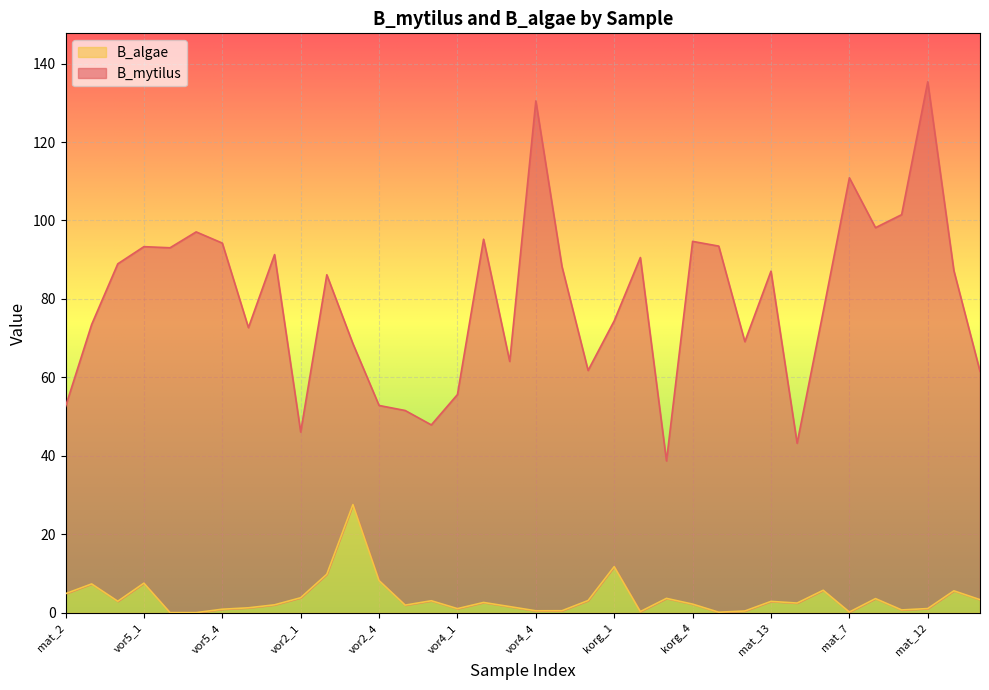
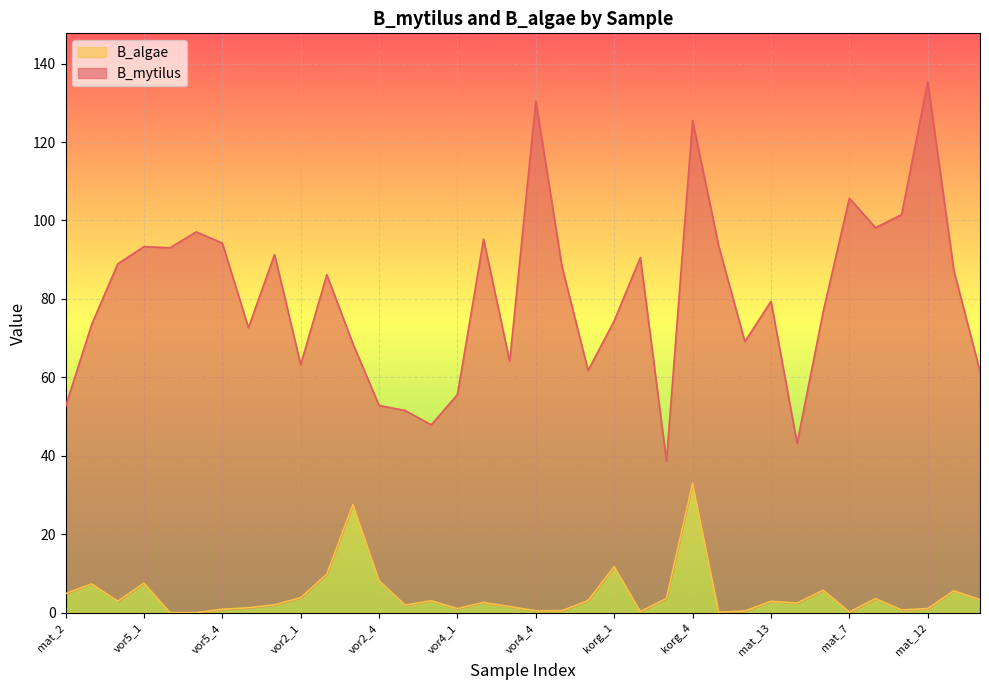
  {
    "B_algae": {
      "mat_2": 5,
      "vor5_1": 8,
      "vor5_4": 1,
      "vor2_1": 4,
      "vor2_4": 8,
      "vor4_1": 1,
      "vor4_4": 1,
      "korg_1": 12,
-     "korg_4": 2,
+     "korg_4": 33,
      "mat_13": 3,
      "mat_7": 0,
      "mat_12": 1
    },
    "B_mytilus": {
      "mat_2": 48,
      "vor5_1": 86,
      "vor5_4": 93,
-     "vor2_1": 42,
+     "vor2_1": 59,
      "vor2_4": 45,
      "vor4_1": 55,
      "vor4_4": 130,
      "korg_1": 63,
      "korg_4": 92,
-     "mat_13": 84,
-     "mat_7": 111,
+     "mat_13": 76,
+     "mat_7": 105,
      "mat_12": 134
    }
  }
